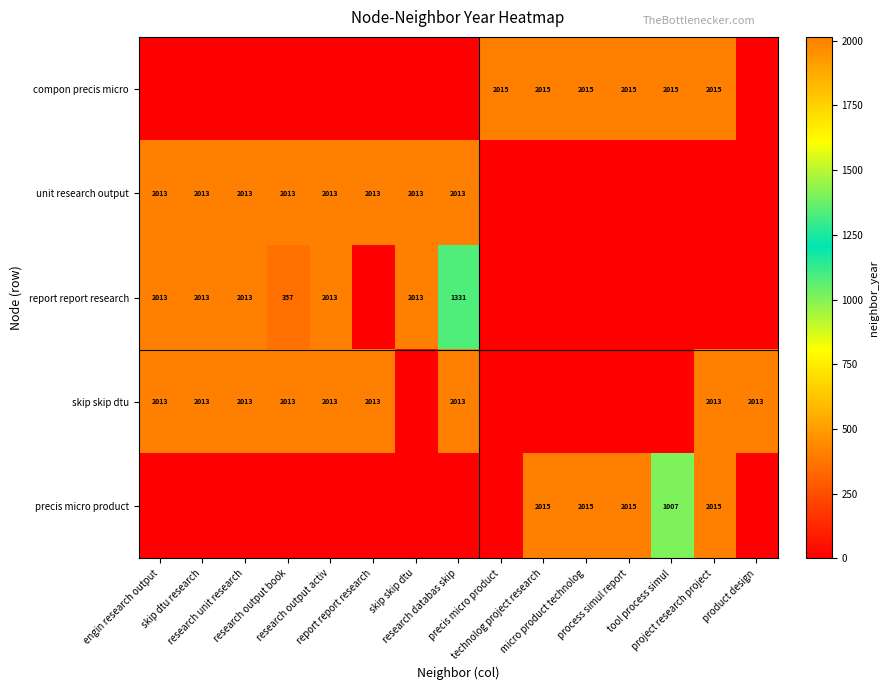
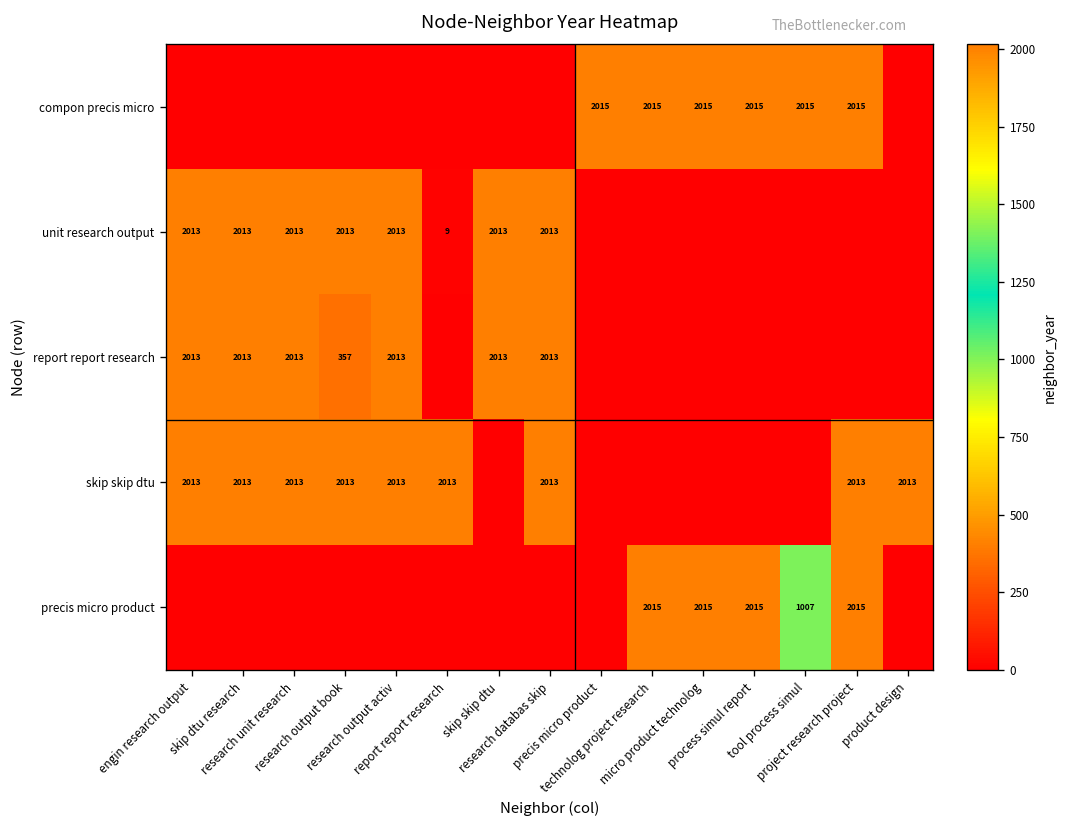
  {
    "compon precis micro": {
      "precis micro product": 2015,
      "technolog project research": 2015,
      "micro product technolog": 2015,
      "process simul report": 2015,
      "tool process simul": 2015,
      "project research project": 2015
    },
    "unit research output": {
      "engin research output": 2013,
      "skip dtu research": 2013,
      "research unit research": 2013,
      "research output book": 2013,
      "research output activ": 2013,
-     "report report research": 2013,
+     "report report research": 9,
      "skip skip dtu": 2013,
      "research databas skip": 2013
    },
    "report report research": {
      "engin research output": 2013,
      "skip dtu research": 2013,
      "research unit research": 2013,
      "research output book": 357,
      "research output activ": 2013,
      "skip skip dtu": 2013,
-     "research databas skip": 1331
+     "research databas skip": 2013
    },
    "skip skip dtu": {
      "engin research output": 2013,
      "skip dtu research": 2013,
      "research unit research": 2013,
      "research output book": 2013,
      "research output activ": 2013,
      "report report research": 2013,
      "research databas skip": 2013,
      "project research project": 2013,
      "product design": 2013
    },
    "precis micro product": {
      "technolog project research": 2015,
      "micro product technolog": 2015,
      "process simul report": 2015,
      "tool process simul": 1007,
      "project research project": 2015
    }
  }
